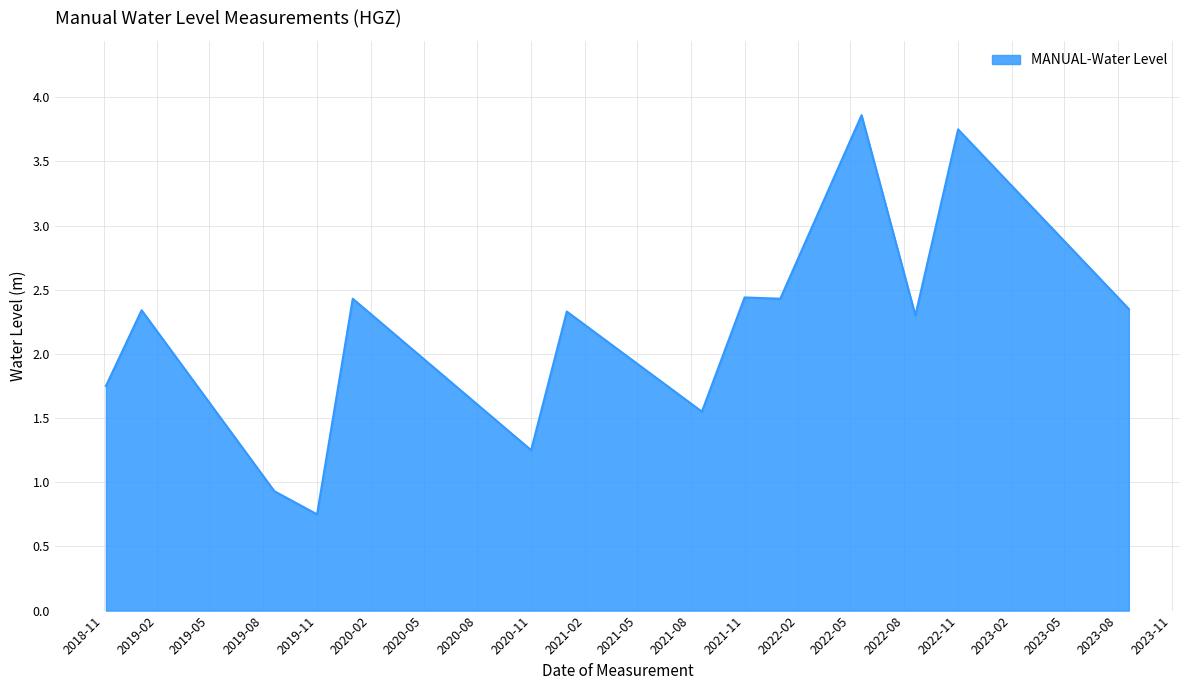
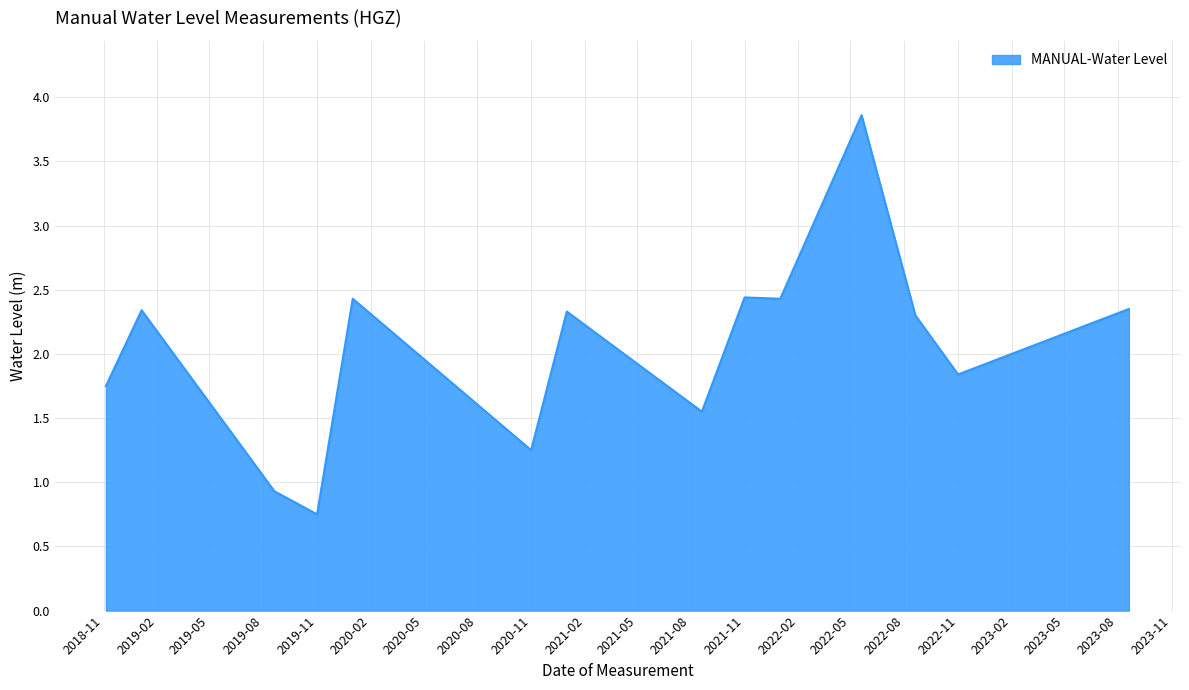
  {
    "2019-11": 0.75,
    "2020-11": 1.25,
    "2021-11": 2.44,
-   "2022-11": 3.75
+   "2022-11": 1.84
  }
